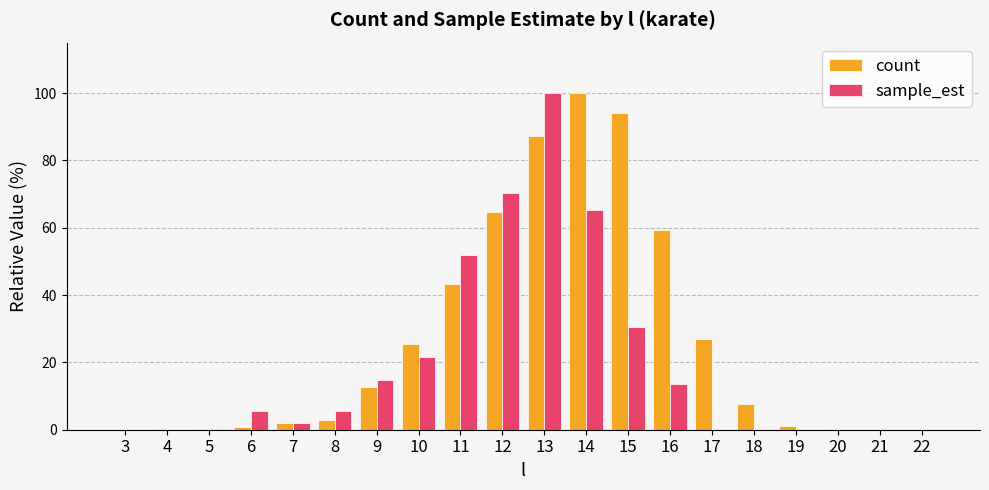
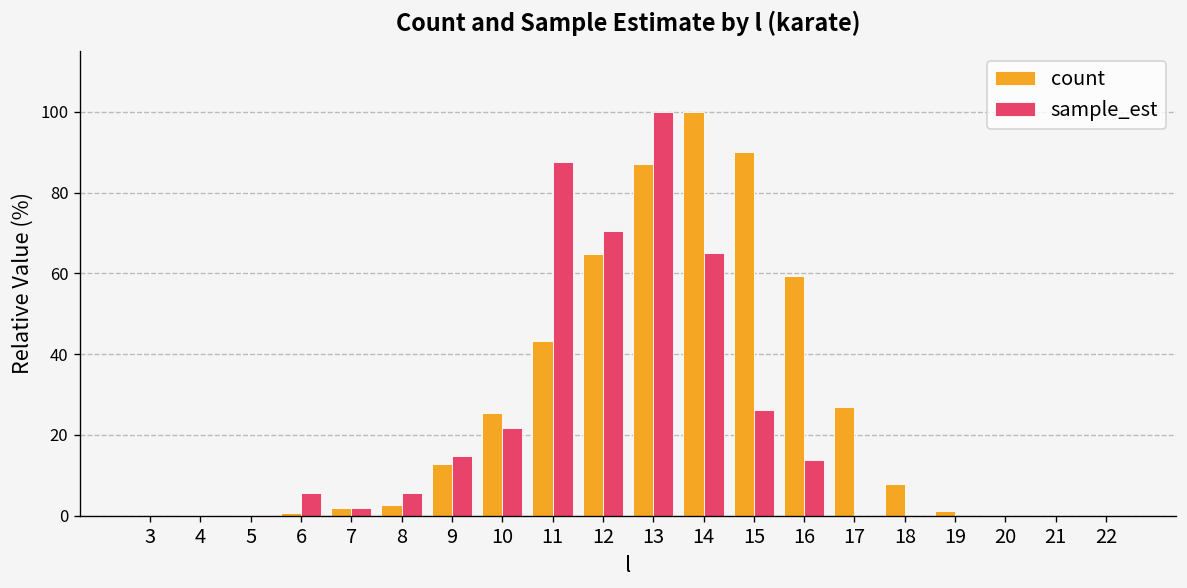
  {
    "count": {
      "7": 2,
      "8": 3,
      "9": 13,
      "10": 25,
      "11": 43,
      "12": 65,
      "13": 87,
      "14": 100,
-     "15": 94,
+     "15": 90,
      "16": 59,
      "17": 27,
      "18": 8,
      "19": 1,
      "21": 0,
      "22": 0
    },
    "sample_est": {
      "6": 6,
      "7": 2,
      "8": 6,
      "9": 15,
      "10": 22,
-     "11": 52,
+     "11": 87,
      "12": 70,
      "13": 100,
      "14": 65,
-     "15": 30,
+     "15": 26,
      "16": 14,
      "17": 0,
      "18": 0,
      "19": 0,
      "20": 0,
      "21": 0,
      "22": 0
    }
  }
